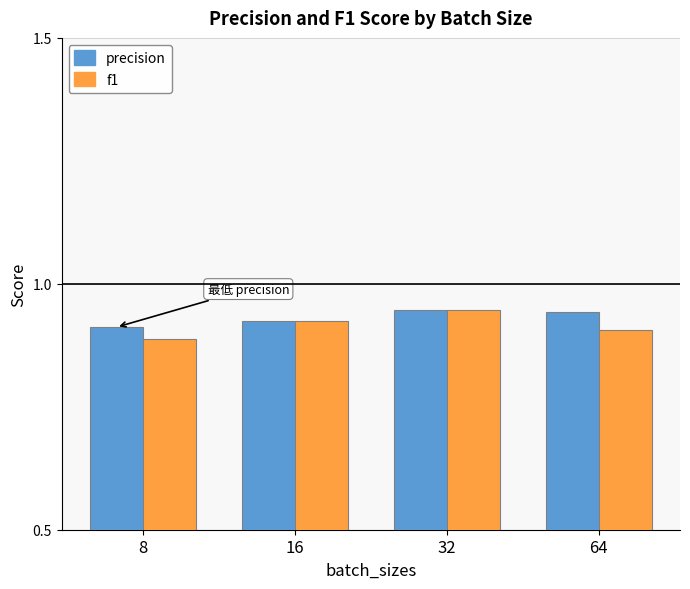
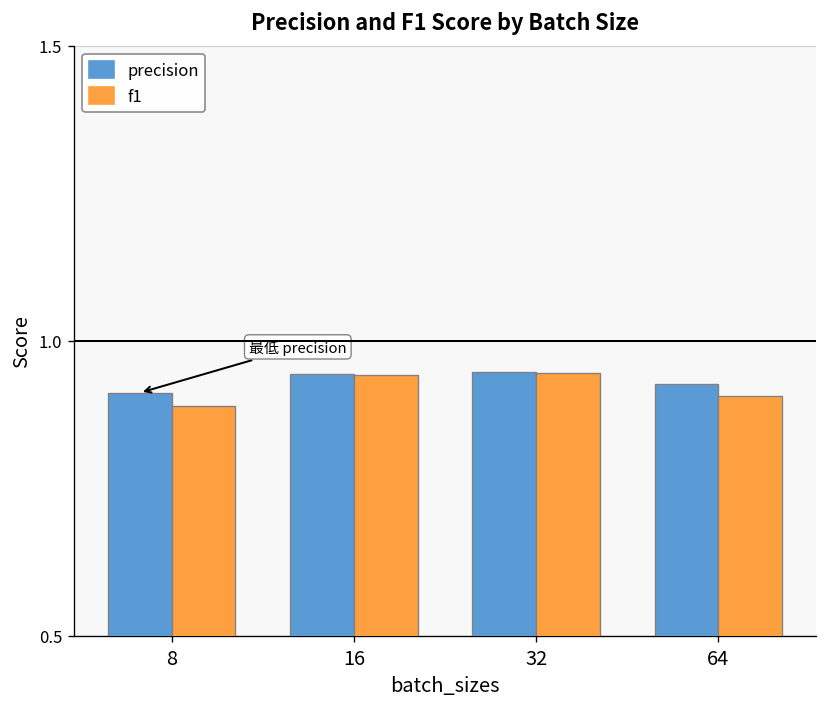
  {
    "precision": {
      "8": 0.91,
-     "16": 0.92,
+     "16": 0.94,
      "32": 0.95,
-     "64": 0.94
+     "64": 0.93
    },
    "f1": {
      "8": 0.89,
-     "16": 0.92,
+     "16": 0.94,
      "32": 0.95,
      "64": 0.91
    }
  }
